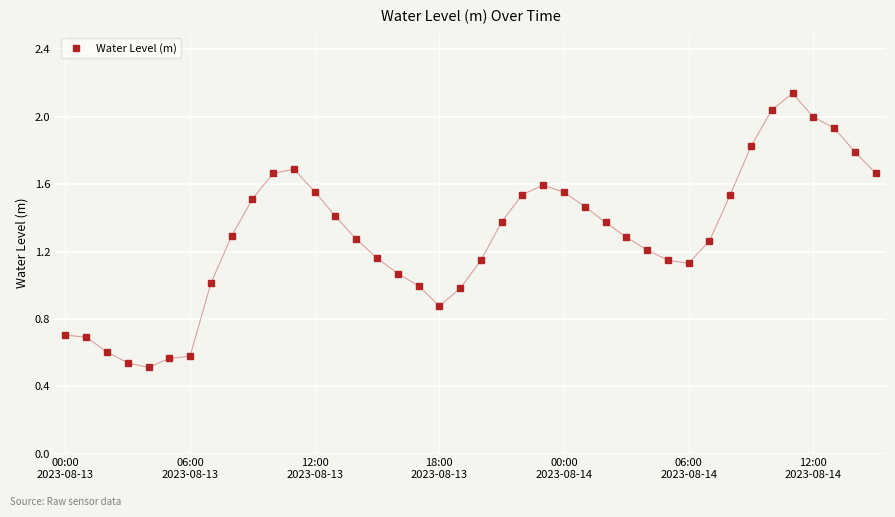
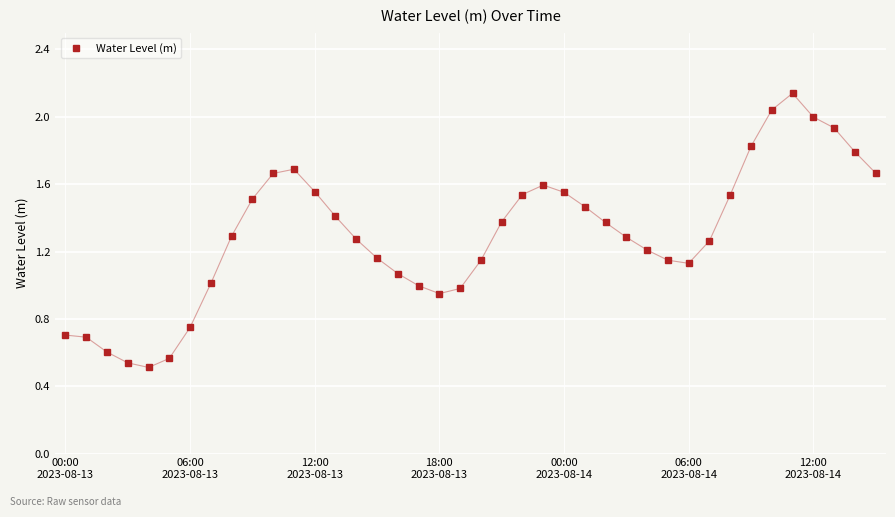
  {
    "00:00 2023-08-13": 0.70,
-   "06:00 2023-08-13": 0.58,
+   "06:00 2023-08-13": 0.75,
    "12:00 2023-08-13": 1.56,
-   "18:00 2023-08-13": 0.88,
+   "18:00 2023-08-13": 0.95,
    "00:00 2023-08-14": 1.55,
    "06:00 2023-08-14": 1.13,
    "12:00 2023-08-14": 2.00
  }
